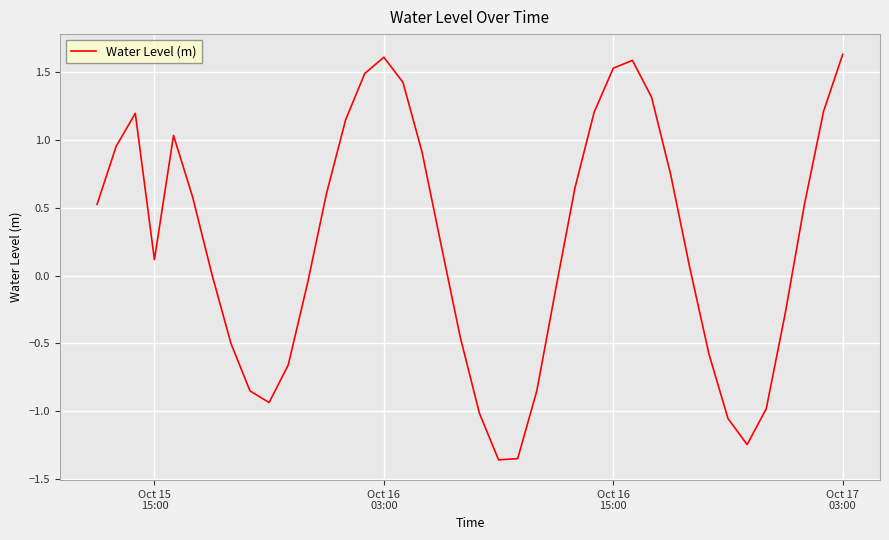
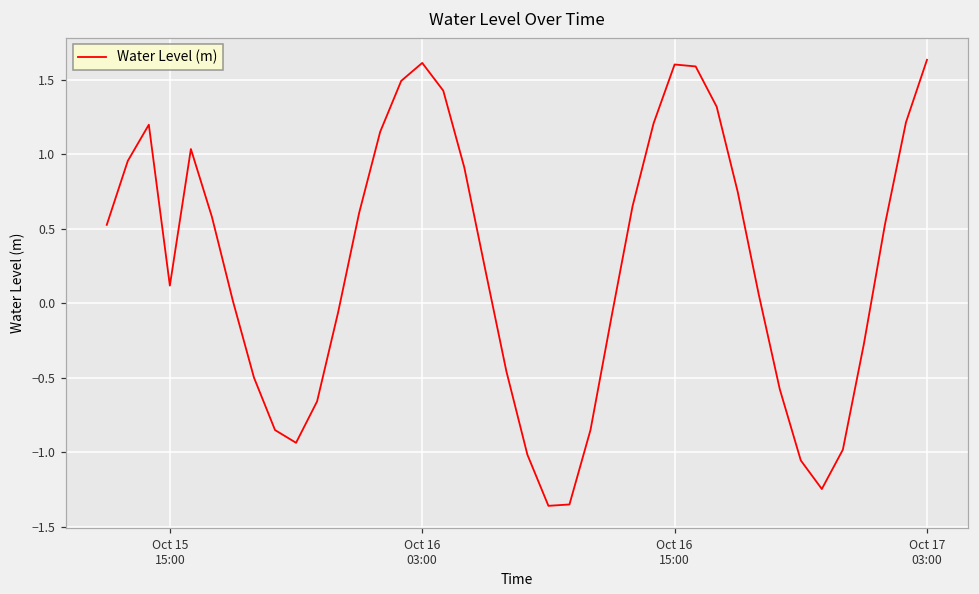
  {
    "Oct 15 15:00": 0.12,
    "Oct 16 03:00": 1.61,
-   "Oct 16 15:00": 1.53,
+   "Oct 16 15:00": 1.60,
    "Oct 17 03:00": 1.63
  }
